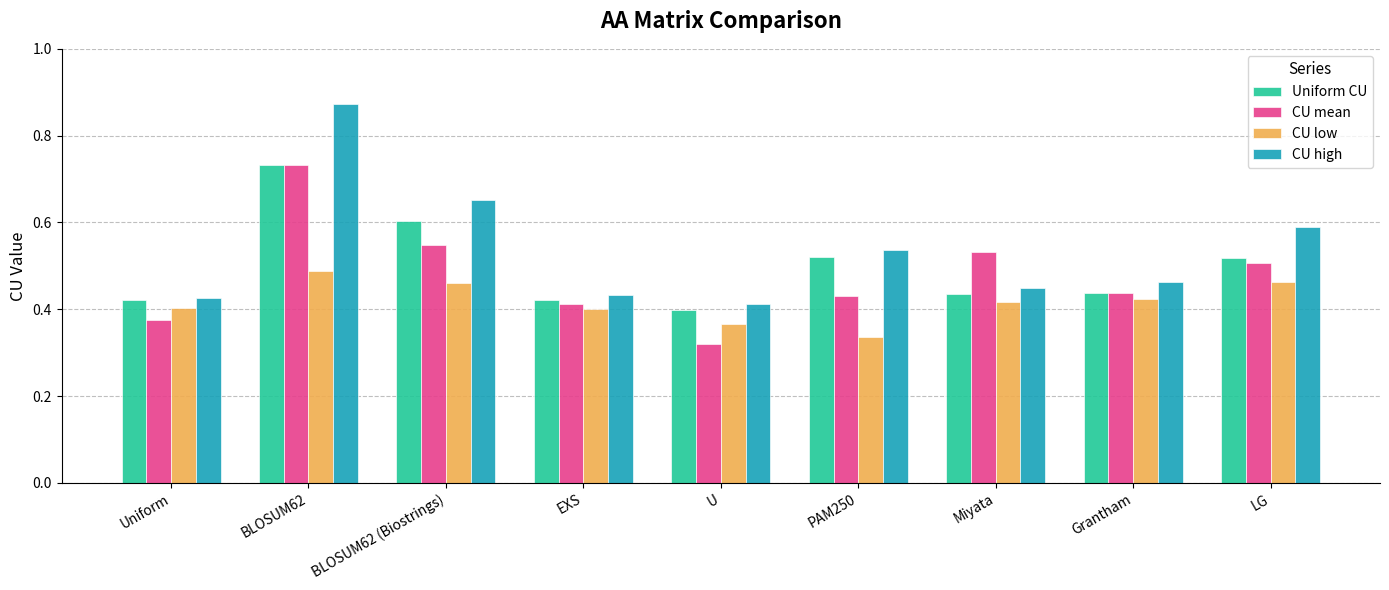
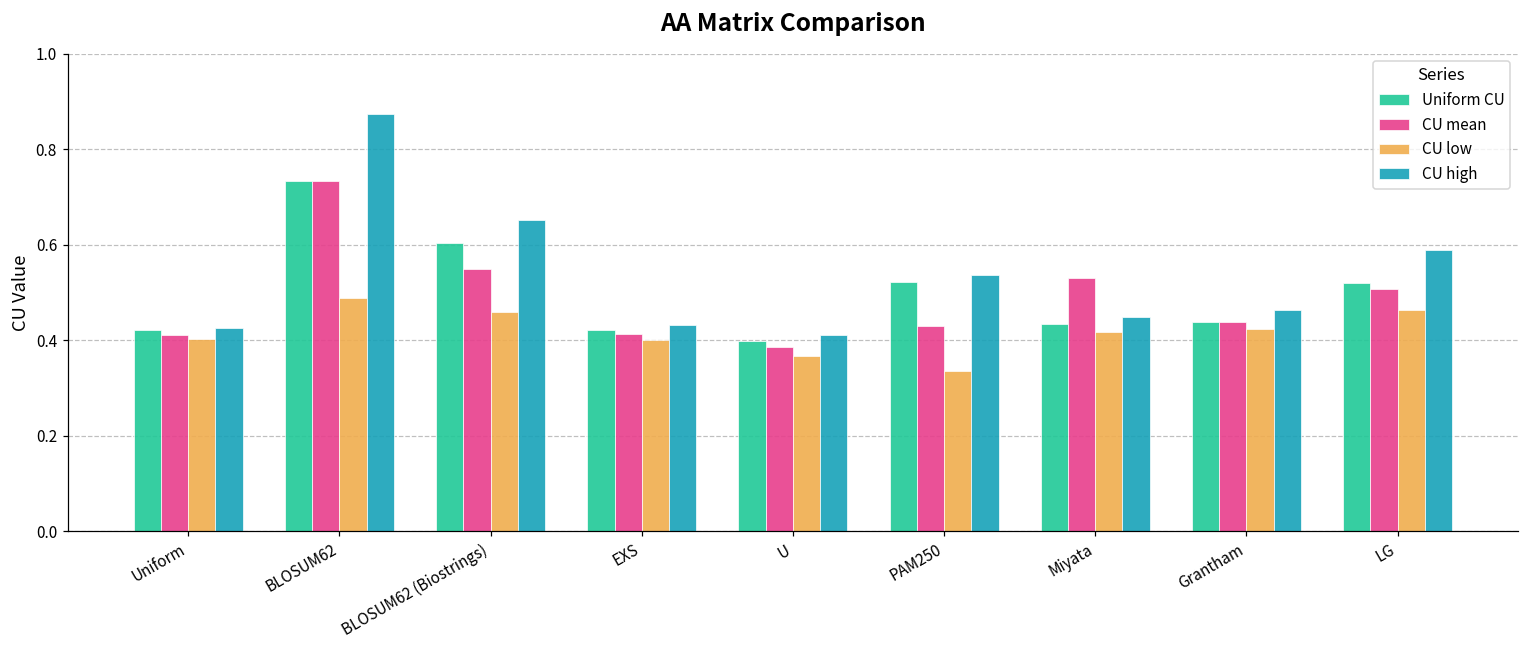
  {
    "CU mean": {
-     "Uniform": 0.38,
+     "Uniform": 0.41,
      "BLOSUM62": 0.73,
      "BLOSUM62 (Biostrings)": 0.55,
      "EXS": 0.41,
-     "U": 0.32,
+     "U": 0.38,
      "PAM250": 0.43,
      "Miyata": 0.53,
      "Grantham": 0.44,
      "LG": 0.51
    },
    "CU low": {
      "Uniform": 0.40,
      "BLOSUM62": 0.49,
      "BLOSUM62 (Biostrings)": 0.46,
      "EXS": 0.40,
      "U": 0.37,
      "PAM250": 0.34,
      "Miyata": 0.42,
      "Grantham": 0.42,
      "LG": 0.46
    }
  }
